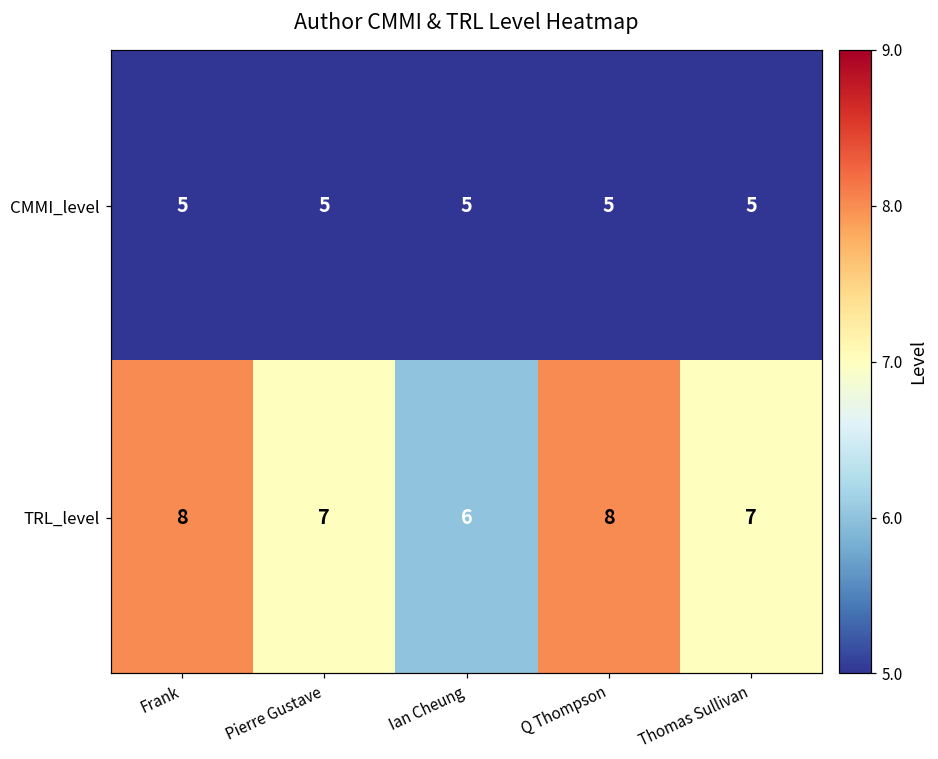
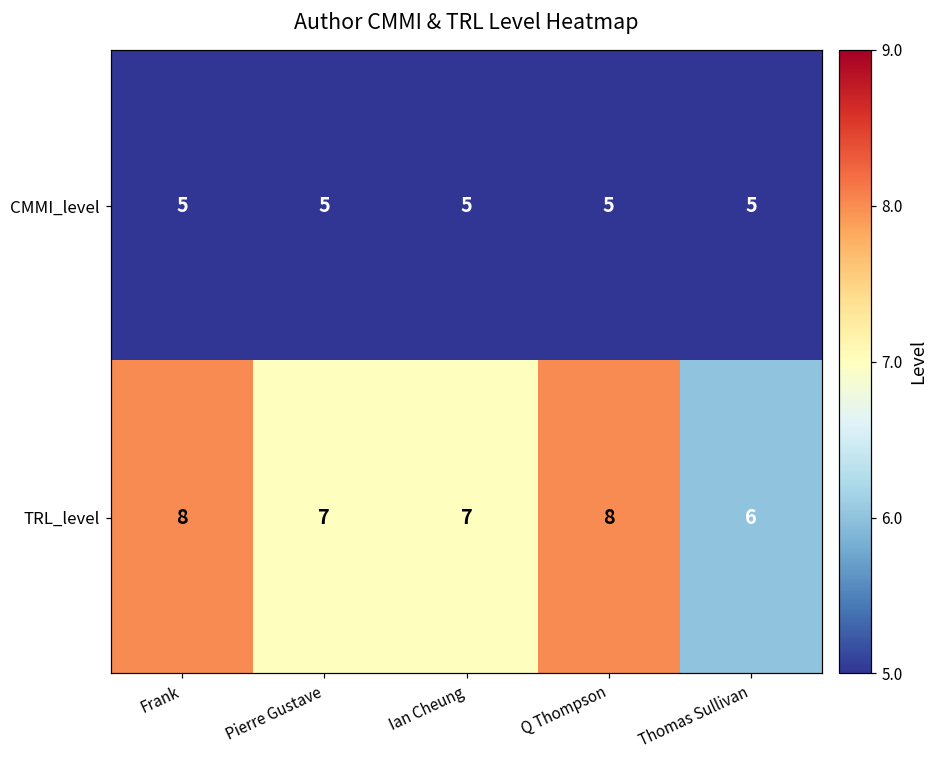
  {
    "CMMI_level": {
      "Frank": 5,
      "Pierre Gustave": 5,
      "Ian Cheung": 5,
      "Q Thompson": 5,
      "Thomas Sullivan": 5
    },
    "TRL_level": {
      "Frank": 8,
      "Pierre Gustave": 7,
-     "Ian Cheung": 6,
+     "Ian Cheung": 7,
      "Q Thompson": 8,
-     "Thomas Sullivan": 7
+     "Thomas Sullivan": 6
    }
  }
